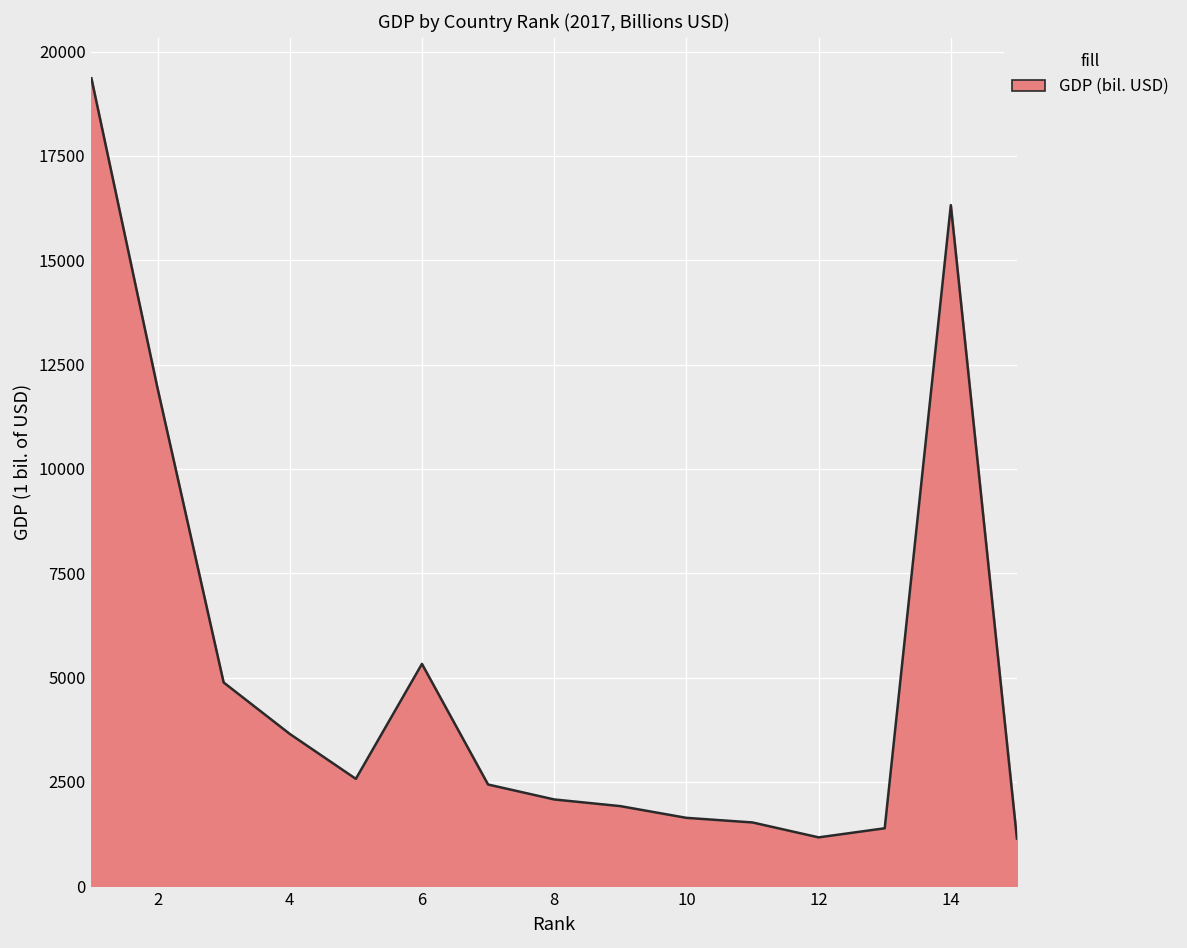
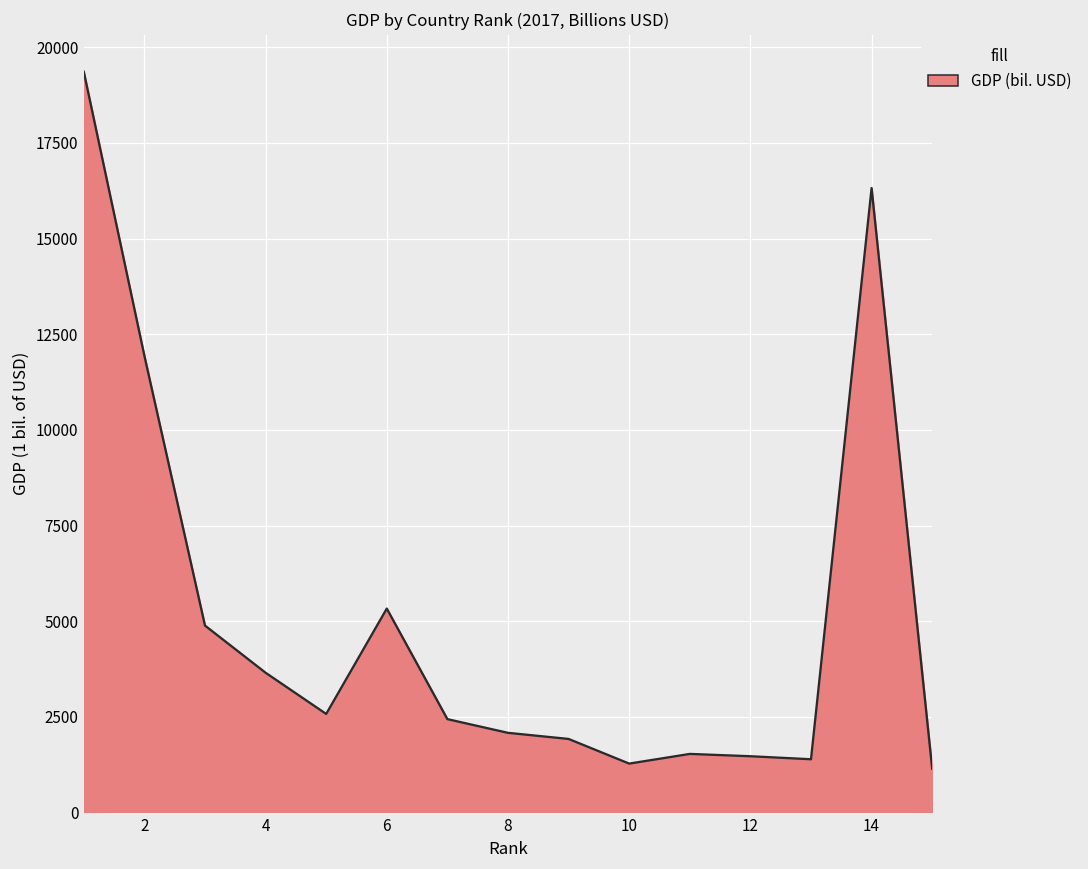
  {
    "2": 11900,
    "4": 3700,
    "6": 5300,
    "8": 2100,
-   "10": 1600,
-   "12": 1200,
+   "10": 1300,
+   "12": 1500,
    "14": 16300
  }
